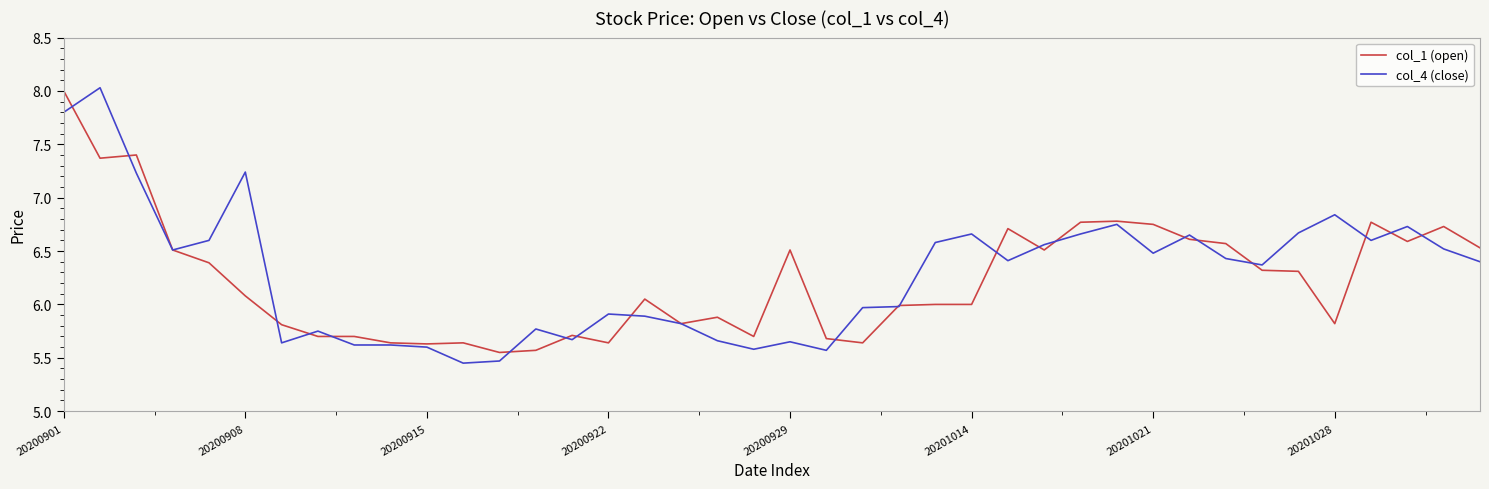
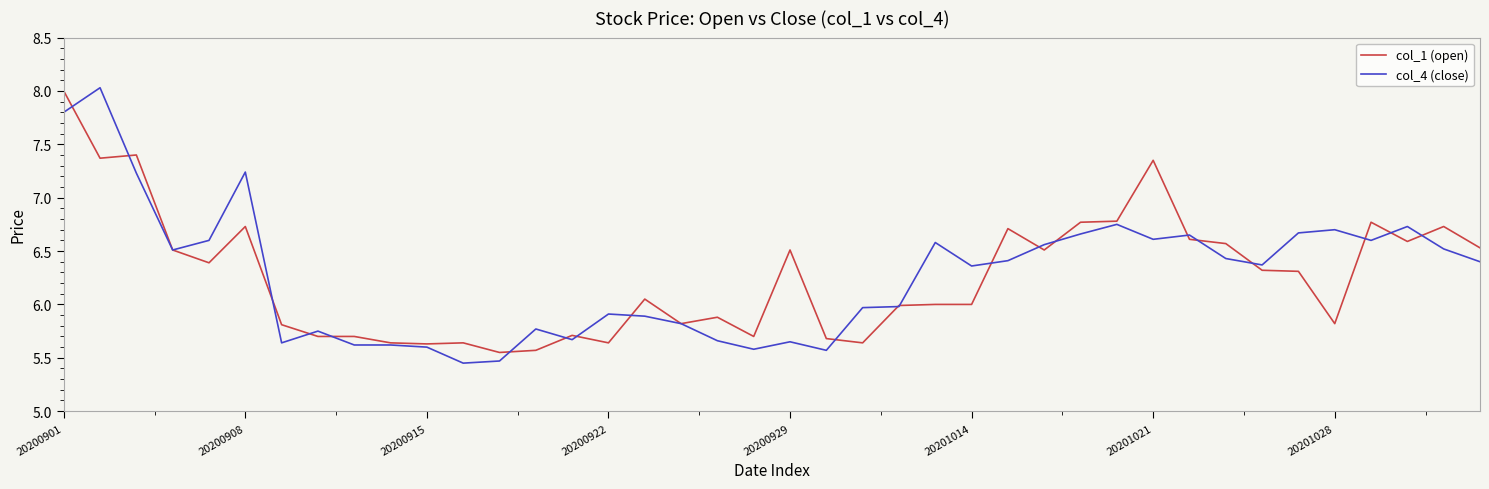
  {
    "col_1 (open)": {
      "20200901": 8.00,
-     "20200908": 6.08,
+     "20200908": 6.73,
      "20200915": 5.63,
      "20200922": 5.64,
      "20200929": 6.51,
      "20201014": 6.00,
-     "20201021": 6.75,
+     "20201021": 7.35,
      "20201028": 5.82
    },
    "col_4 (close)": {
      "20200901": 7.80,
      "20200908": 7.24,
      "20200915": 5.60,
      "20200922": 5.91,
      "20200929": 5.65,
-     "20201014": 6.66,
-     "20201021": 6.48,
-     "20201028": 6.84
+     "20201014": 6.36,
+     "20201021": 6.61,
+     "20201028": 6.70
    }
  }
